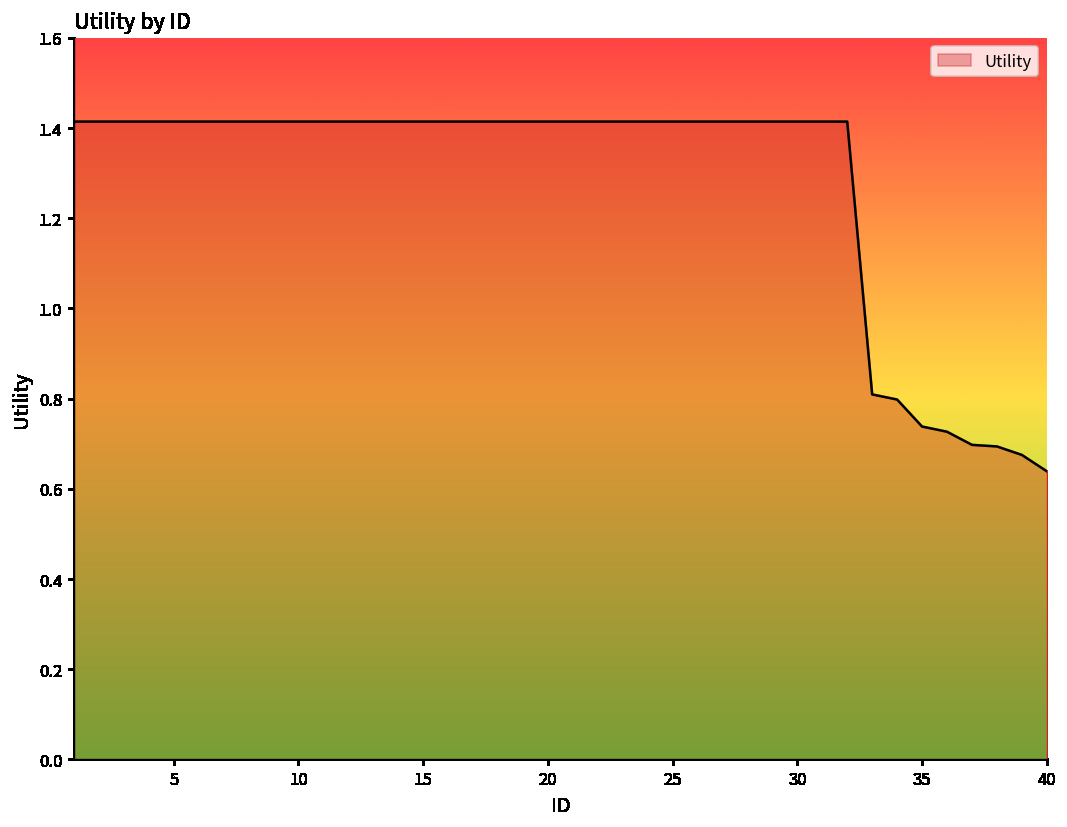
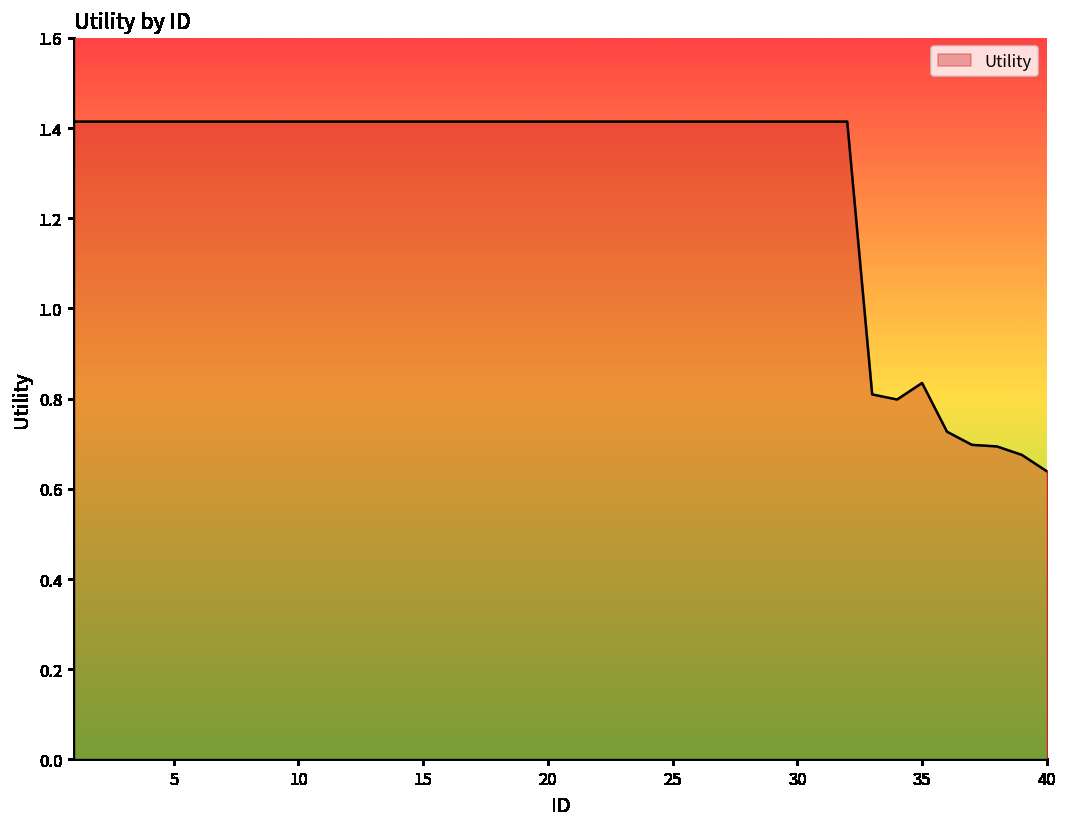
  {
    "5": 1.41,
    "10": 1.41,
    "15": 1.41,
    "20": 1.41,
    "25": 1.41,
    "30": 1.41,
-   "35": 0.74,
+   "35": 0.83,
    "40": 0.64
  }
